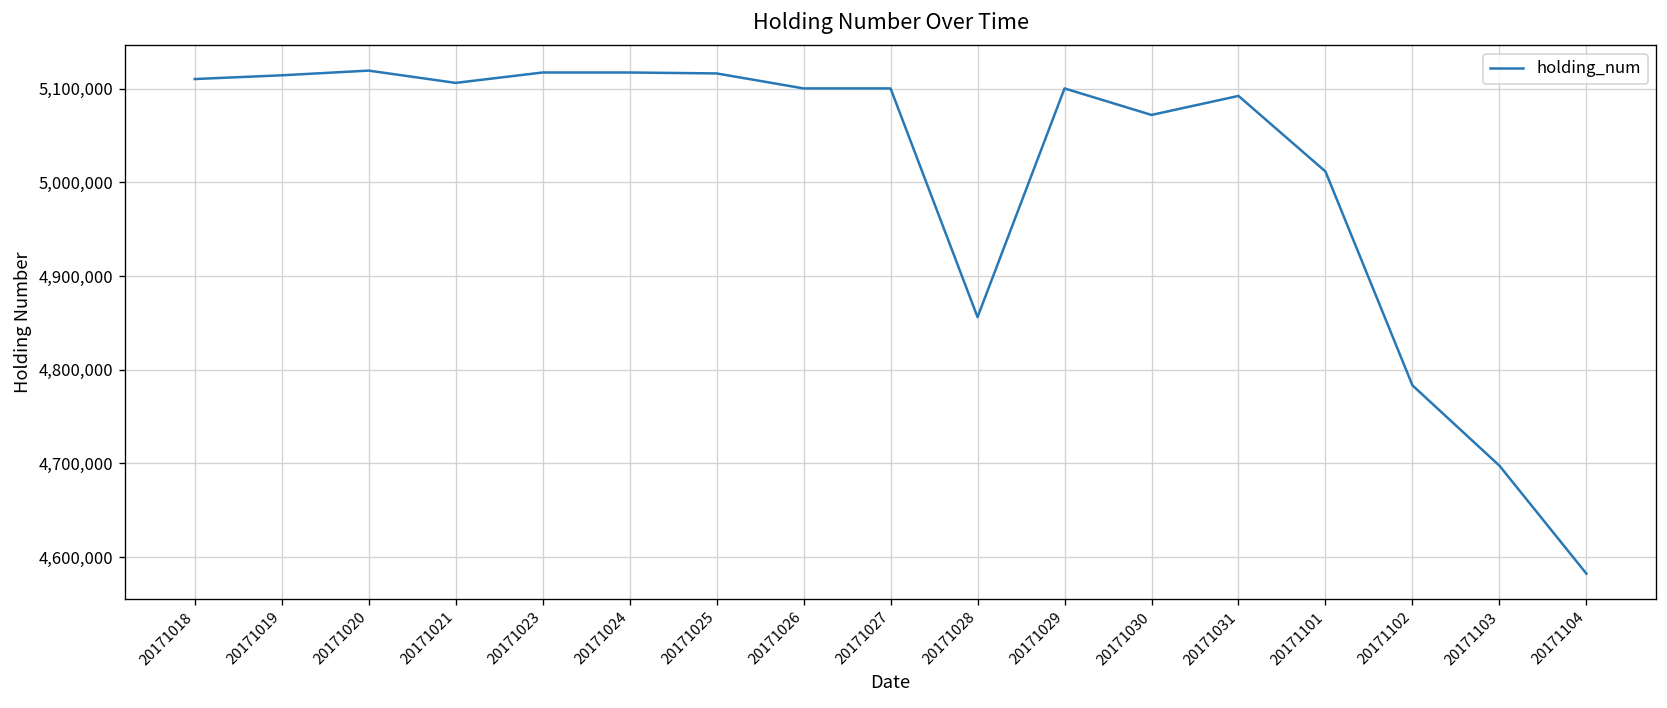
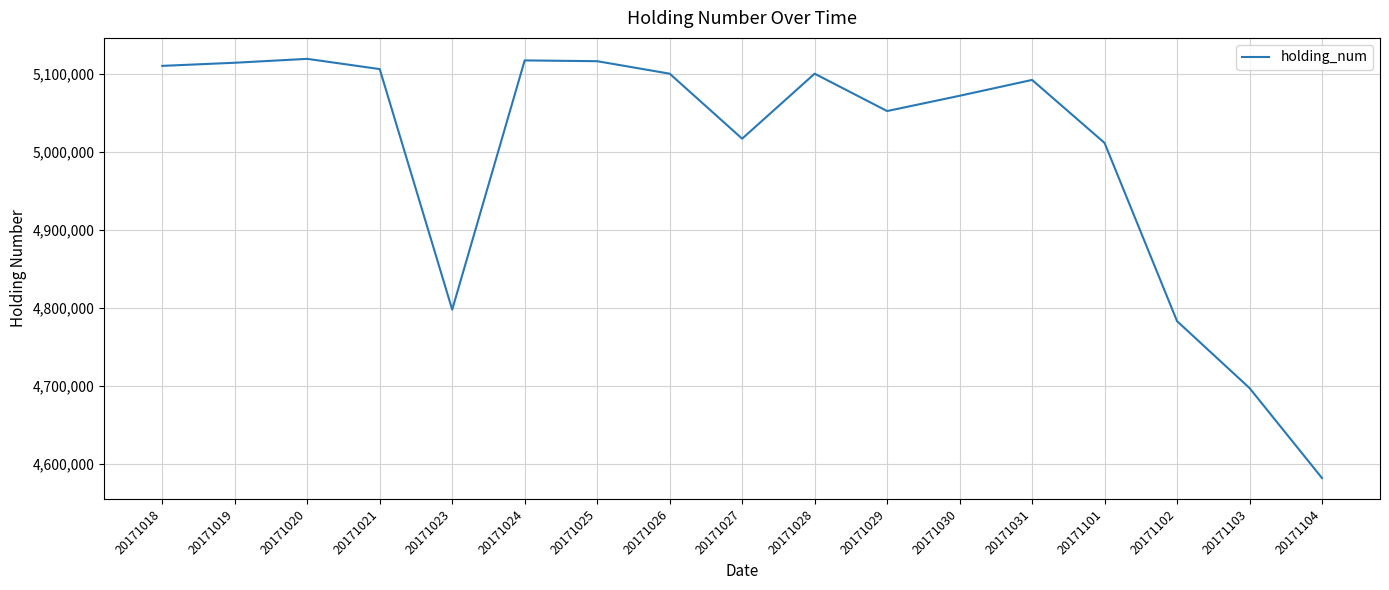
  {
    "20171018": "5,110,000",
    "20171019": "5,110,000",
    "20171020": "5,120,000",
    "20171021": "5,110,000",
-   "20171023": "5,120,000",
+   "20171023": "4,800,000",
    "20171024": "5,120,000",
    "20171025": "5,120,000",
    "20171026": "5,100,000",
-   "20171027": "5,100,000",
-   "20171028": "4,860,000",
-   "20171029": "5,100,000",
+   "20171027": "5,020,000",
+   "20171028": "5,100,000",
+   "20171029": "5,050,000",
    "20171030": "5,070,000",
    "20171031": "5,090,000",
    "20171101": "5,010,000",
    "20171102": "4,780,000",
    "20171103": "4,700,000",
    "20171104": "4,580,000"
  }
